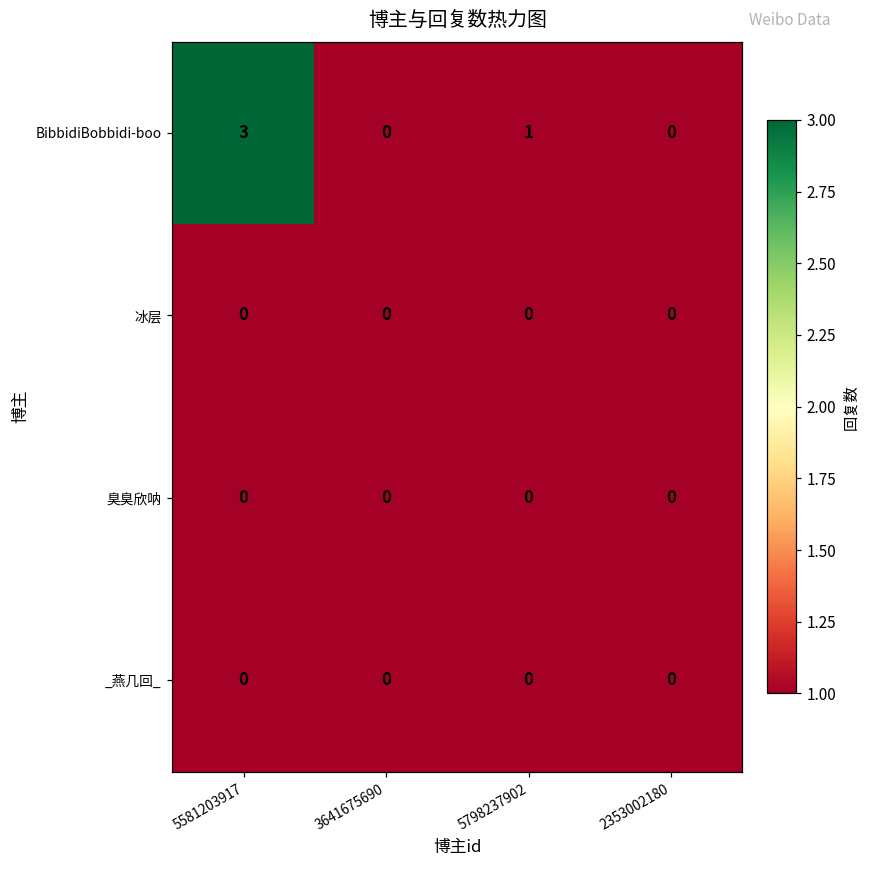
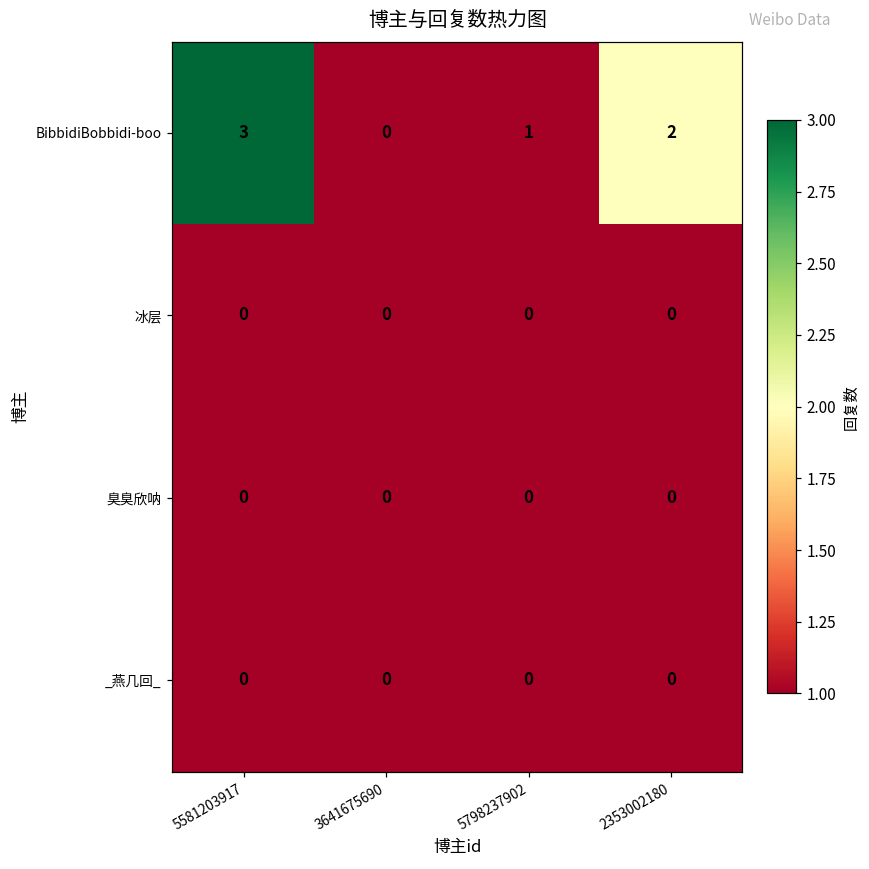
  {
    "BibbidiBobbidi-boo": {
      "5581203917": 3,
      "3641675690": 0,
      "5798237902": 1,
-     "2353002180": 0
+     "2353002180": 2
    },
    "冰层": {
      "5581203917": 0,
      "3641675690": 0,
      "5798237902": 0,
      "2353002180": 0
    },
    "臭臭欣呐": {
      "5581203917": 0,
      "3641675690": 0,
      "5798237902": 0,
      "2353002180": 0
    },
    "_燕几回_": {
      "5581203917": 0,
      "3641675690": 0,
      "5798237902": 0,
      "2353002180": 0
    }
  }
